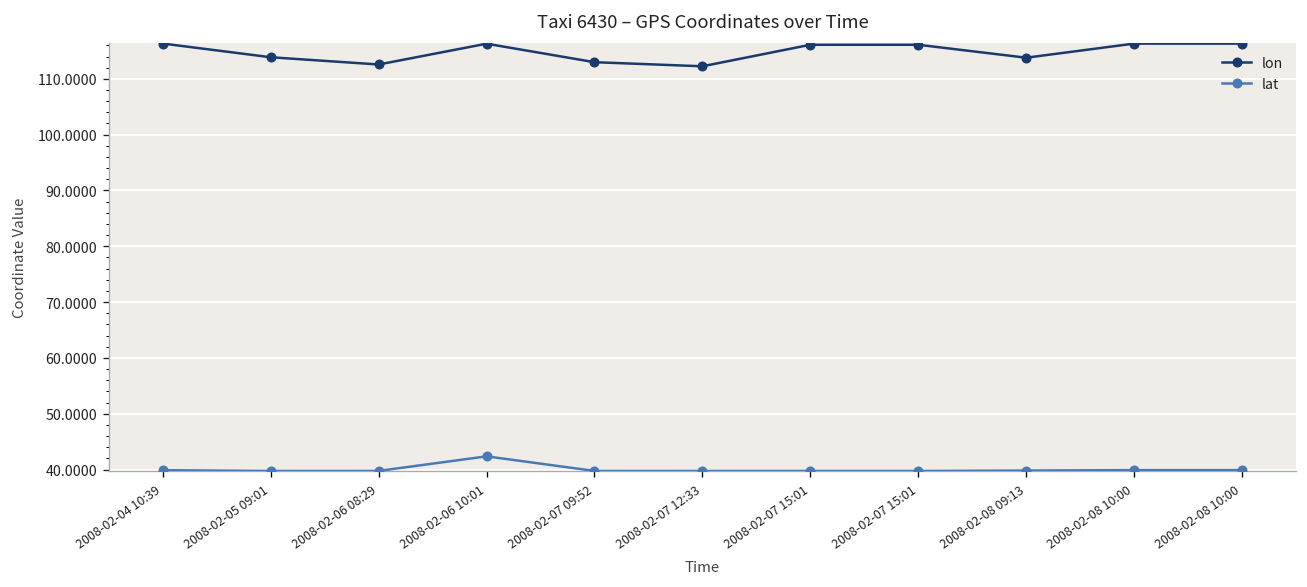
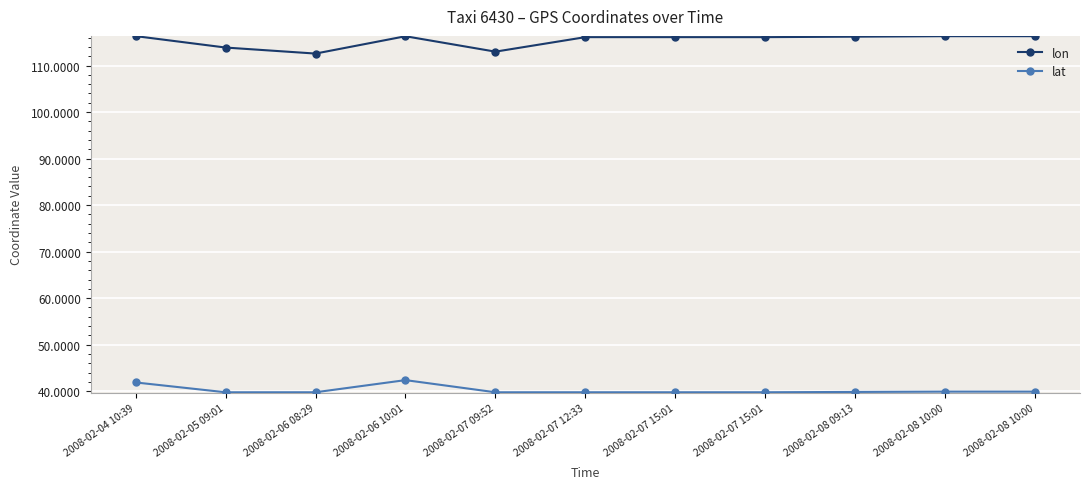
  {
    "lon": {
      "2008-02-04 10:39": 116,
      "2008-02-05 09:01": 114,
      "2008-02-06 08:29": 113,
      "2008-02-06 10:01": 116,
      "2008-02-07 09:52": 113,
-     "2008-02-07 12:33": 112,
-     "2008-02-08 09:13": 114
+     "2008-02-07 12:33": 116,
+     "2008-02-08 09:13": 116
    },
    "lat": {
-     "2008-02-04 10:39": 40,
+     "2008-02-04 10:39": 42,
      "2008-02-05 09:01": 40,
      "2008-02-06 08:29": 40,
      "2008-02-06 10:01": 42,
      "2008-02-07 09:52": 40,
      "2008-02-07 12:33": 40,
      "2008-02-08 09:13": 40
    }
  }
